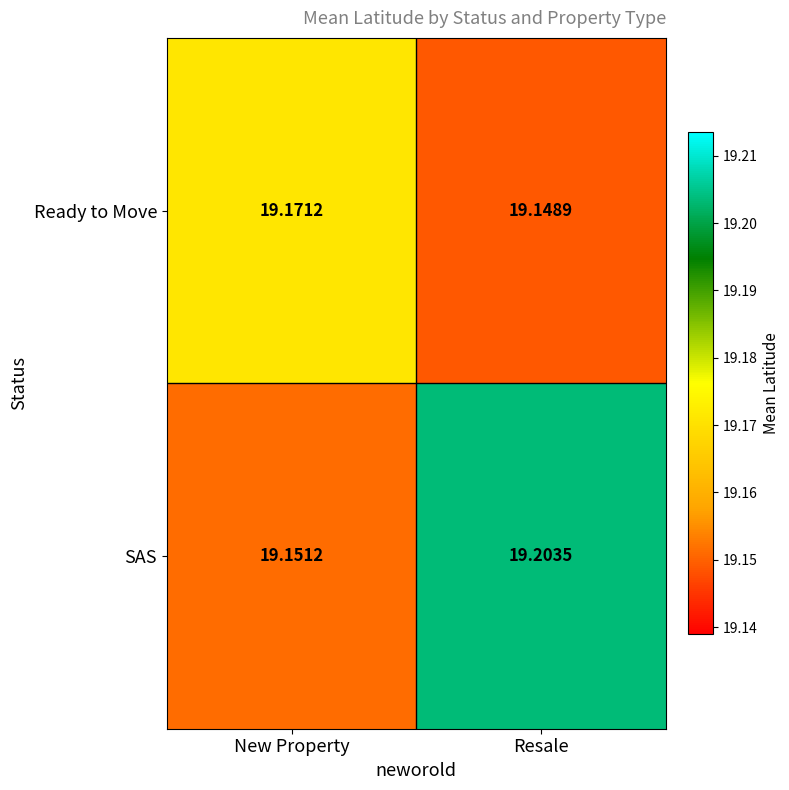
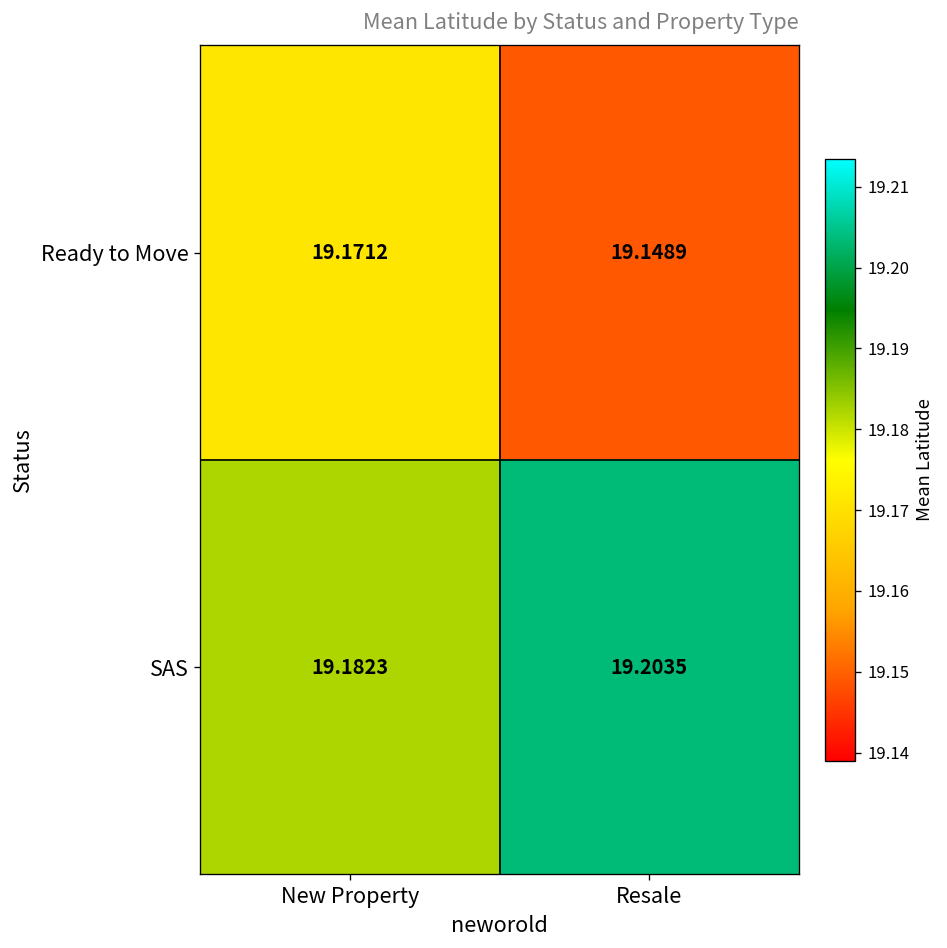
  {
    "Ready to Move": {
      "New Property": 19.1712,
      "Resale": 19.1489
    },
    "SAS": {
-     "New Property": 19.1512,
+     "New Property": 19.1823,
      "Resale": 19.2035
    }
  }
